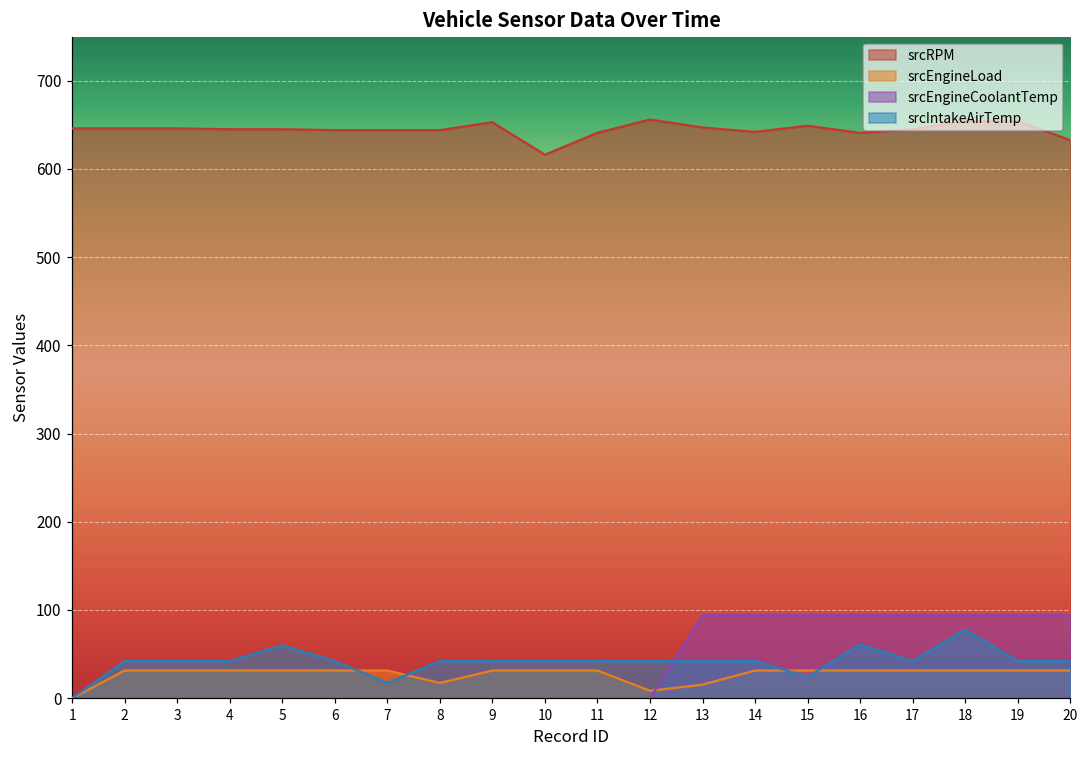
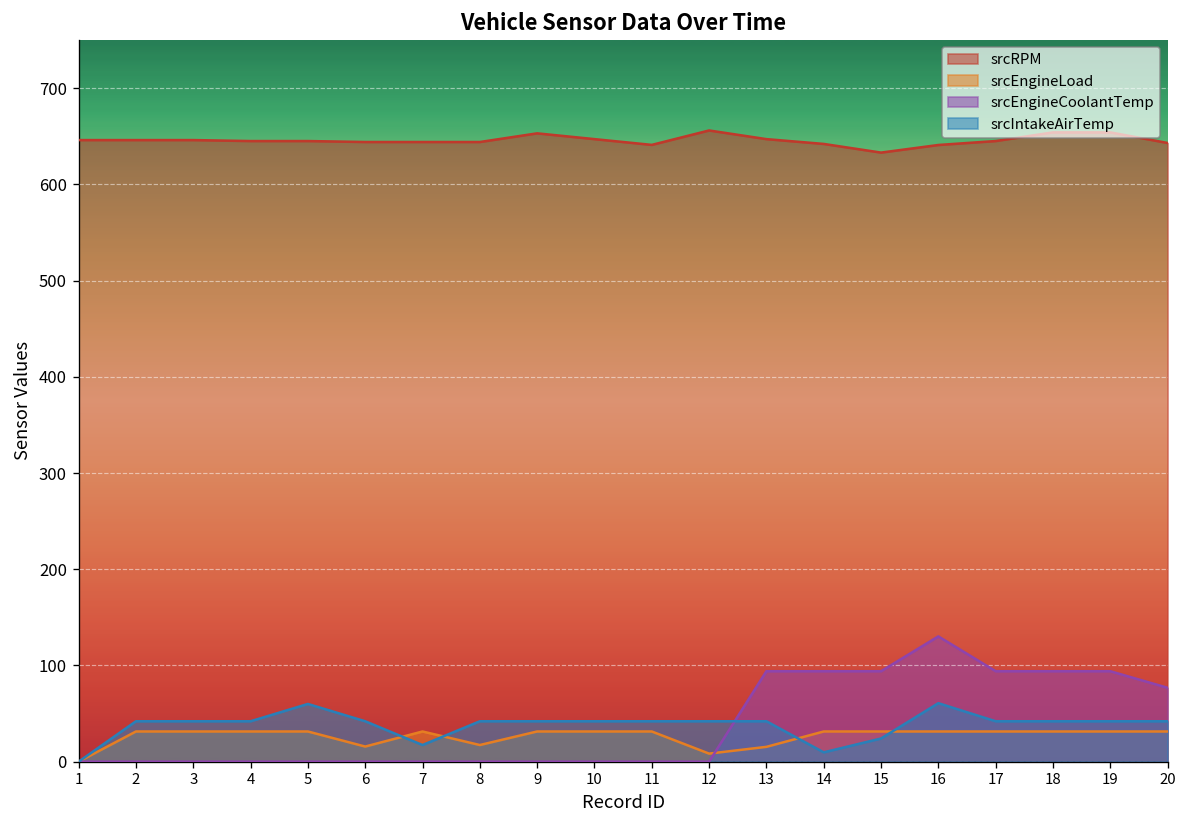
  {
    "srcRPM": {
      "1": 650,
      "2": 650,
      "3": 650,
      "4": 650,
      "5": 650,
      "6": 640,
      "7": 640,
      "8": 640,
      "9": 650,
-     "10": 620,
+     "10": 650,
      "11": 640,
      "12": 660,
      "13": 650,
      "14": 640,
-     "15": 650,
+     "15": 630,
      "16": 640,
-     "20": 630
+     "20": 640
    },
    "srcEngineLoad": {
      "2": 30,
      "3": 30,
      "4": 30,
      "5": 30,
-     "6": 30,
+     "6": 20,
      "7": 30,
      "8": 20,
      "9": 30,
      "10": 30,
      "11": 30,
      "12": 10,
      "13": 20,
      "14": 30,
      "15": 30,
      "16": 30,
      "17": 30,
      "18": 30,
      "19": 30,
      "20": 30
    },
    "srcEngineCoolantTemp": {
      "2": 0,
      "3": 0,
      "4": 0,
      "5": 0,
      "6": 0,
      "7": 0,
      "8": 0,
      "9": 0,
      "10": 0,
      "11": 0,
      "12": 0,
      "13": 90,
      "14": 90,
      "15": 90,
-     "16": 90,
+     "16": 130,
      "17": 90,
      "18": 90,
      "19": 90,
-     "20": 90
+     "20": 80
    },
    "srcIntakeAirTemp": {
      "2": 40,
      "3": 40,
      "4": 40,
      "5": 60,
      "6": 40,
      "7": 20,
      "8": 40,
      "9": 40,
      "10": 40,
      "11": 40,
      "12": 40,
      "13": 40,
-     "14": 40,
+     "14": 10,
      "15": 20,
      "16": 60,
      "17": 40,
-     "18": 80,
+     "18": 40,
      "19": 40,
      "20": 40
    }
  }
